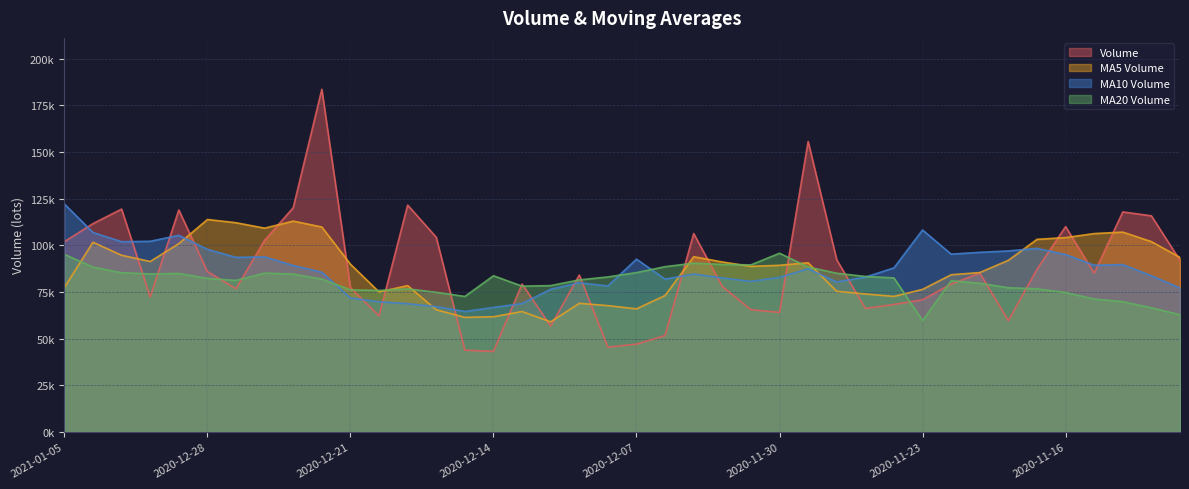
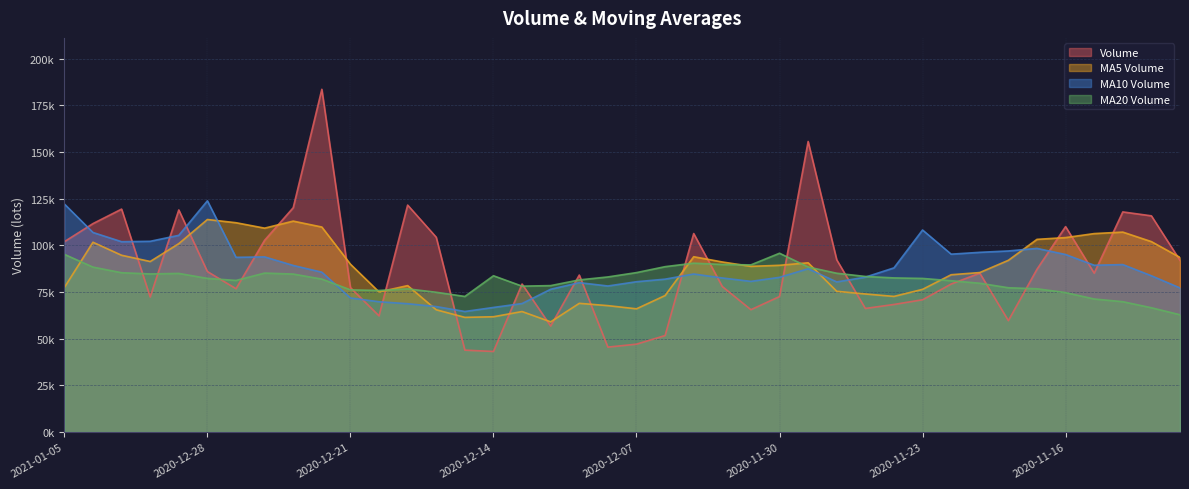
  {
    "Volume": {
      "2021-01-05": 102000,
      "2020-12-28": 86000,
      "2020-12-14": 43000,
      "2020-12-07": 47000,
-     "2020-11-30": 64000,
+     "2020-11-30": 73000,
      "2020-11-23": 71000,
      "2020-11-16": 110000
    },
    "MA5 Volume": {
      "2021-01-05": 77000,
      "2020-12-28": 114000,
      "2020-12-21": 90000,
      "2020-12-14": 62000,
      "2020-12-07": 66000,
      "2020-11-30": 89000,
      "2020-11-23": 76000,
      "2020-11-16": 104000
    },
    "MA10 Volume": {
      "2021-01-05": 122000,
-     "2020-12-28": 98000,
+     "2020-12-28": 124000,
      "2020-12-21": 72000,
      "2020-12-14": 67000,
-     "2020-12-07": 93000,
+     "2020-12-07": 81000,
      "2020-11-30": 83000,
      "2020-11-23": 108000,
      "2020-11-16": 95000
    },
    "MA20 Volume": {
      "2021-01-05": 95000,
      "2020-12-28": 82000,
      "2020-12-14": 84000,
      "2020-12-07": 85000,
      "2020-11-30": 96000,
-     "2020-11-23": 60000,
+     "2020-11-23": 82000,
      "2020-11-16": 75000
    }
  }
